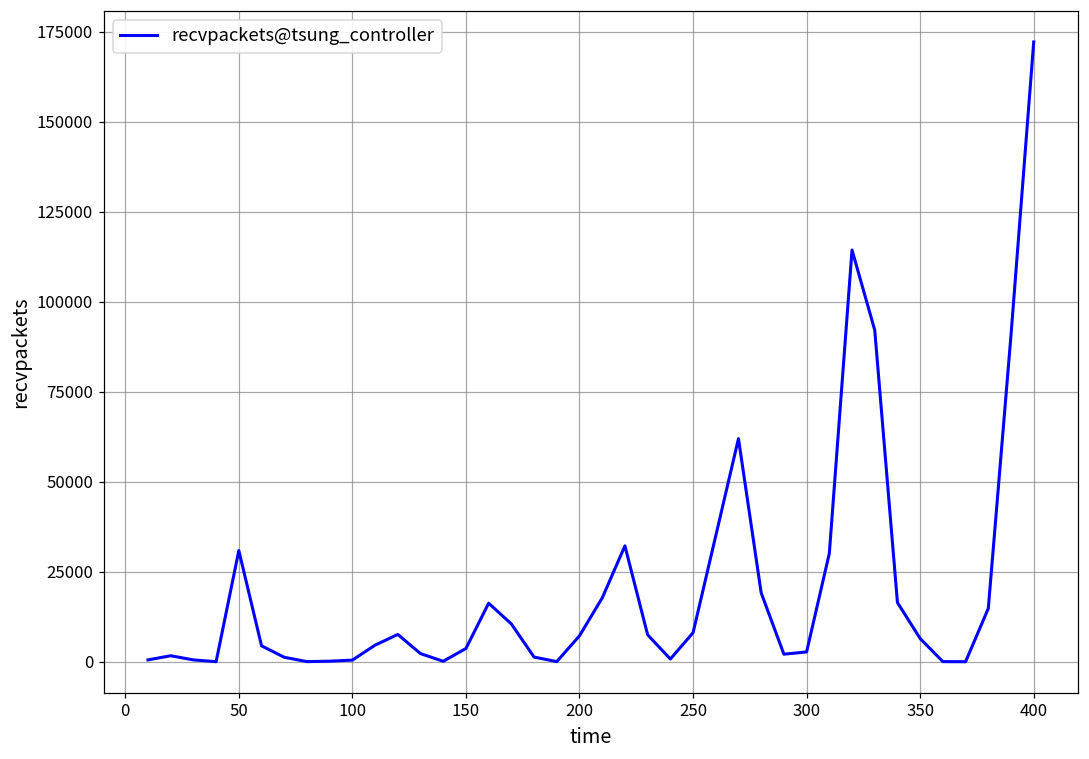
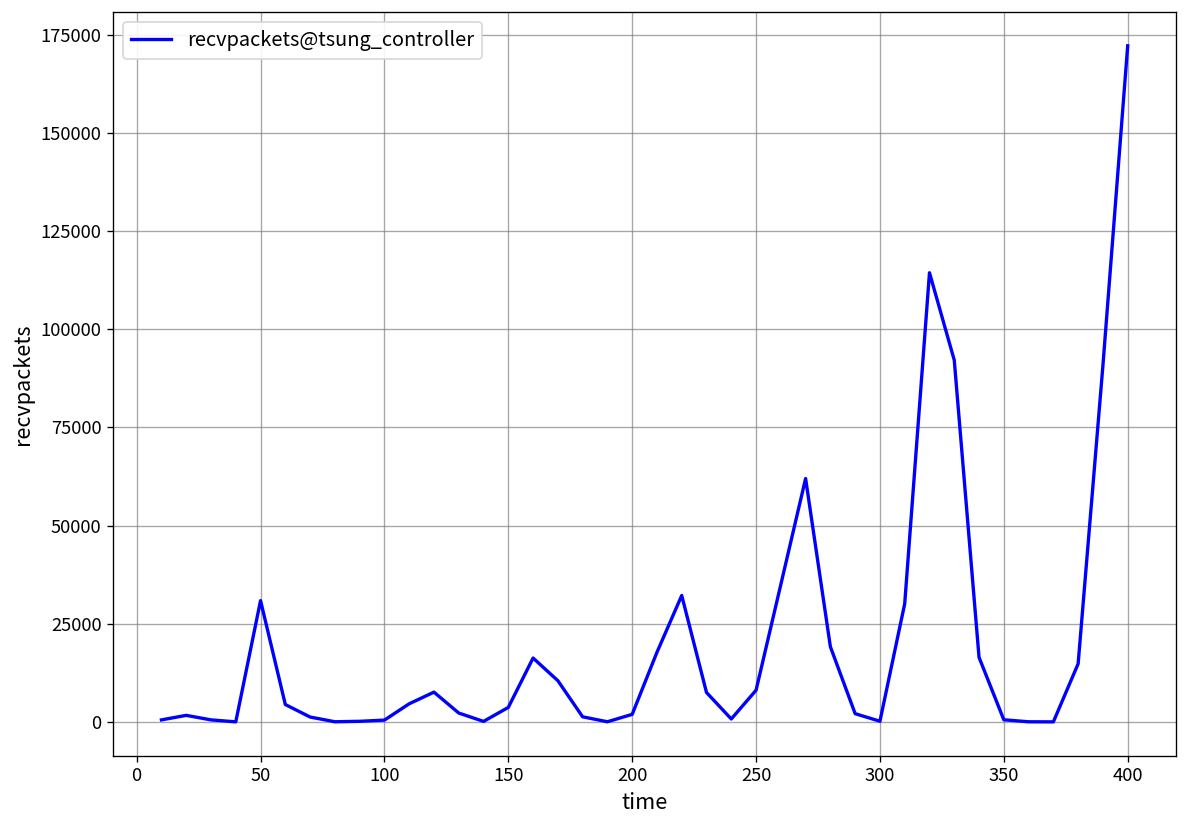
  {
    "50": 31000,
    "100": 0,
    "150": 4000,
-   "200": 7000,
+   "200": 2000,
    "250": 8000,
-   "300": 3000,
-   "350": 6000,
+   "300": 0,
+   "350": 1000,
    "400": 172000
  }
